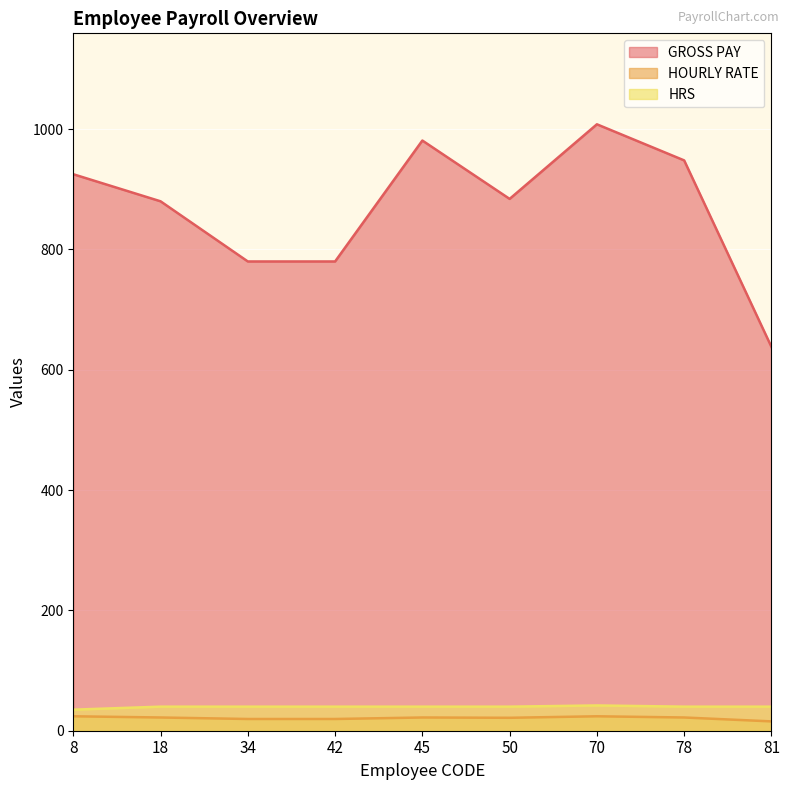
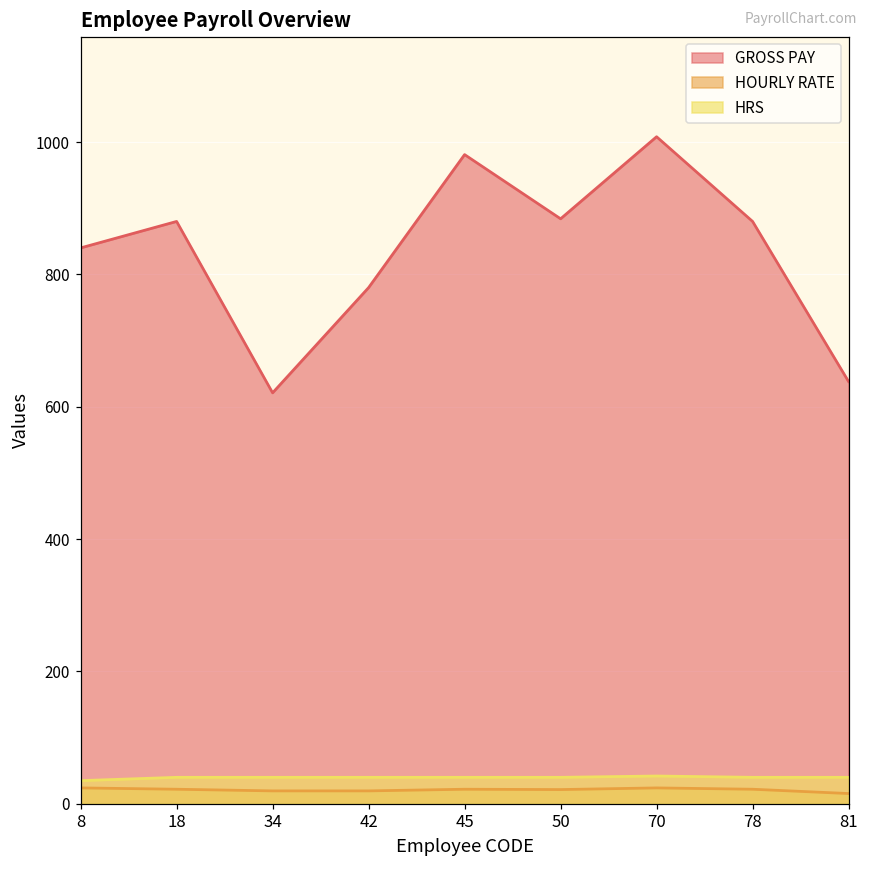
  {
    "GROSS PAY": {
-     "8": 930,
+     "8": 840,
      "18": 880,
-     "34": 780,
+     "34": 620,
      "42": 780,
      "45": 980,
      "50": 880,
      "70": 1010,
-     "78": 950,
+     "78": 880,
      "81": 640
    }
  }
